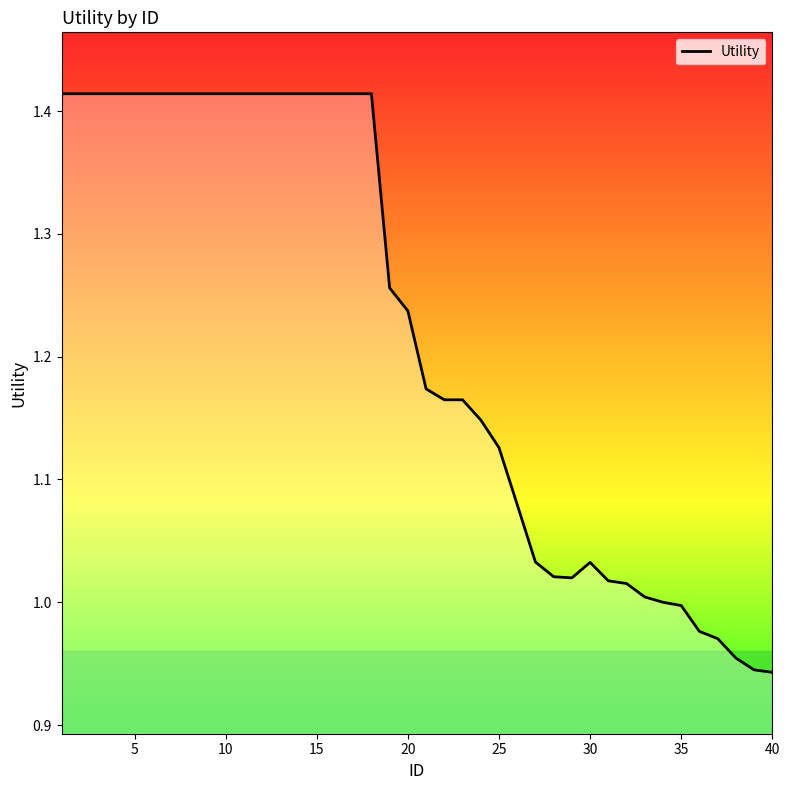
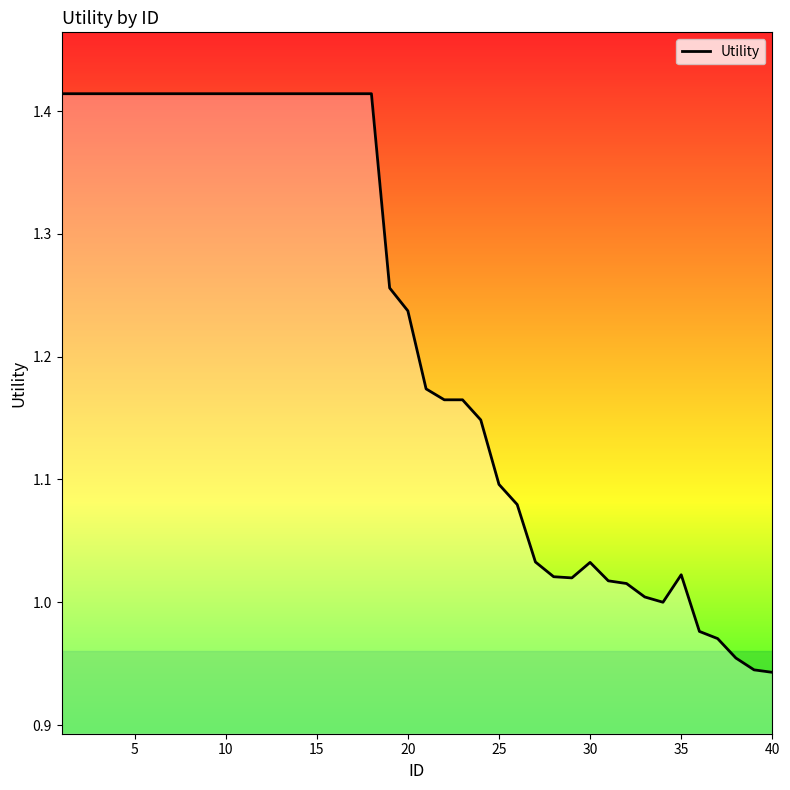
  {
    "5": 1.414,
    "10": 1.414,
    "15": 1.414,
    "20": 1.237,
-   "25": 1.126,
+   "25": 1.096,
    "30": 1.032,
-   "35": 0.997
+   "35": 1.022
  }
